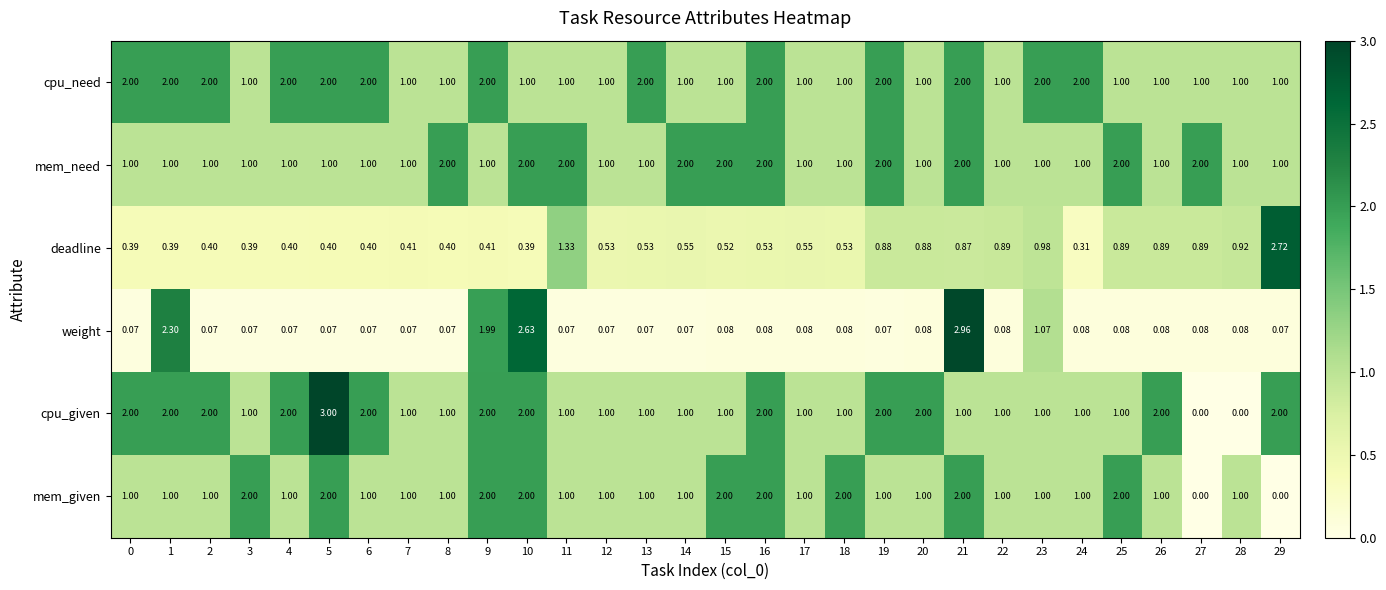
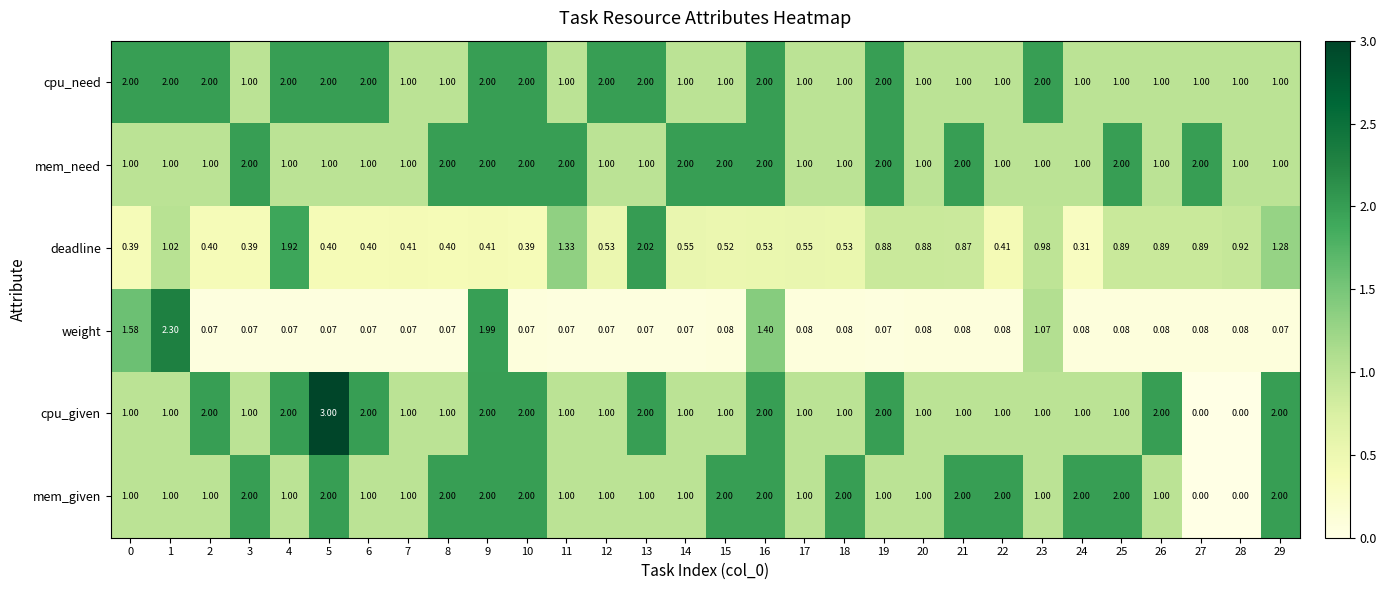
  {
    "cpu_need": {
      "0": 2.00,
      "1": 2.00,
      "2": 2.00,
      "3": 1.00,
      "4": 2.00,
      "5": 2.00,
      "6": 2.00,
      "7": 1.00,
      "8": 1.00,
      "9": 2.00,
-     "10": 1.00,
+     "10": 2.00,
      "11": 1.00,
-     "12": 1.00,
+     "12": 2.00,
      "13": 2.00,
      "14": 1.00,
      "15": 1.00,
      "16": 2.00,
      "17": 1.00,
      "18": 1.00,
      "19": 2.00,
      "20": 1.00,
-     "21": 2.00,
+     "21": 1.00,
      "22": 1.00,
      "23": 2.00,
-     "24": 2.00,
+     "24": 1.00,
      "25": 1.00,
      "26": 1.00,
      "27": 1.00,
      "28": 1.00,
      "29": 1.00
    },
    "mem_need": {
      "0": 1.00,
      "1": 1.00,
      "2": 1.00,
-     "3": 1.00,
+     "3": 2.00,
      "4": 1.00,
      "5": 1.00,
      "6": 1.00,
      "7": 1.00,
      "8": 2.00,
-     "9": 1.00,
+     "9": 2.00,
      "10": 2.00,
      "11": 2.00,
      "12": 1.00,
      "13": 1.00,
      "14": 2.00,
      "15": 2.00,
      "16": 2.00,
      "17": 1.00,
      "18": 1.00,
      "19": 2.00,
      "20": 1.00,
      "21": 2.00,
      "22": 1.00,
      "23": 1.00,
      "24": 1.00,
      "25": 2.00,
      "26": 1.00,
      "27": 2.00,
      "28": 1.00,
      "29": 1.00
    },
    "deadline": {
      "0": 0.39,
-     "1": 0.39,
+     "1": 1.02,
      "2": 0.40,
      "3": 0.39,
-     "4": 0.40,
+     "4": 1.92,
      "5": 0.40,
      "6": 0.40,
      "7": 0.41,
      "8": 0.40,
      "9": 0.41,
      "10": 0.39,
      "11": 1.33,
      "12": 0.53,
-     "13": 0.53,
+     "13": 2.02,
      "14": 0.55,
      "15": 0.52,
      "16": 0.53,
      "17": 0.55,
      "18": 0.53,
      "19": 0.88,
      "20": 0.88,
      "21": 0.87,
-     "22": 0.89,
+     "22": 0.41,
      "23": 0.98,
      "24": 0.31,
      "25": 0.89,
      "26": 0.89,
      "27": 0.89,
      "28": 0.92,
-     "29": 2.72
+     "29": 1.28
    },
    "weight": {
-     "0": 0.07,
+     "0": 1.58,
      "1": 2.30,
      "2": 0.07,
      "3": 0.07,
      "4": 0.07,
      "5": 0.07,
      "6": 0.07,
      "7": 0.07,
      "8": 0.07,
      "9": 1.99,
-     "10": 2.63,
+     "10": 0.07,
      "11": 0.07,
      "12": 0.07,
      "13": 0.07,
      "14": 0.07,
      "15": 0.08,
-     "16": 0.08,
+     "16": 1.40,
      "17": 0.08,
      "18": 0.08,
      "19": 0.07,
      "20": 0.08,
-     "21": 2.96,
+     "21": 0.08,
      "22": 0.08,
      "23": 1.07,
      "24": 0.08,
      "25": 0.08,
      "26": 0.08,
      "27": 0.08,
      "28": 0.08,
      "29": 0.07
    },
    "cpu_given": {
-     "0": 2.00,
-     "1": 2.00,
+     "0": 1.00,
+     "1": 1.00,
      "2": 2.00,
      "3": 1.00,
      "4": 2.00,
      "5": 3.00,
      "6": 2.00,
      "7": 1.00,
      "8": 1.00,
      "9": 2.00,
      "10": 2.00,
      "11": 1.00,
      "12": 1.00,
-     "13": 1.00,
+     "13": 2.00,
      "14": 1.00,
      "15": 1.00,
      "16": 2.00,
      "17": 1.00,
      "18": 1.00,
      "19": 2.00,
-     "20": 2.00,
+     "20": 1.00,
      "21": 1.00,
      "22": 1.00,
      "23": 1.00,
      "24": 1.00,
      "25": 1.00,
      "26": 2.00,
      "27": 0.00,
      "28": 0.00,
      "29": 2.00
    },
    "mem_given": {
      "0": 1.00,
      "1": 1.00,
      "2": 1.00,
      "3": 2.00,
      "4": 1.00,
      "5": 2.00,
      "6": 1.00,
      "7": 1.00,
-     "8": 1.00,
+     "8": 2.00,
      "9": 2.00,
      "10": 2.00,
      "11": 1.00,
      "12": 1.00,
      "13": 1.00,
      "14": 1.00,
      "15": 2.00,
      "16": 2.00,
      "17": 1.00,
      "18": 2.00,
      "19": 1.00,
      "20": 1.00,
      "21": 2.00,
-     "22": 1.00,
+     "22": 2.00,
      "23": 1.00,
-     "24": 1.00,
+     "24": 2.00,
      "25": 2.00,
      "26": 1.00,
      "27": 0.00,
-     "28": 1.00,
-     "29": 0.00
+     "28": 0.00,
+     "29": 2.00
    }
  }
